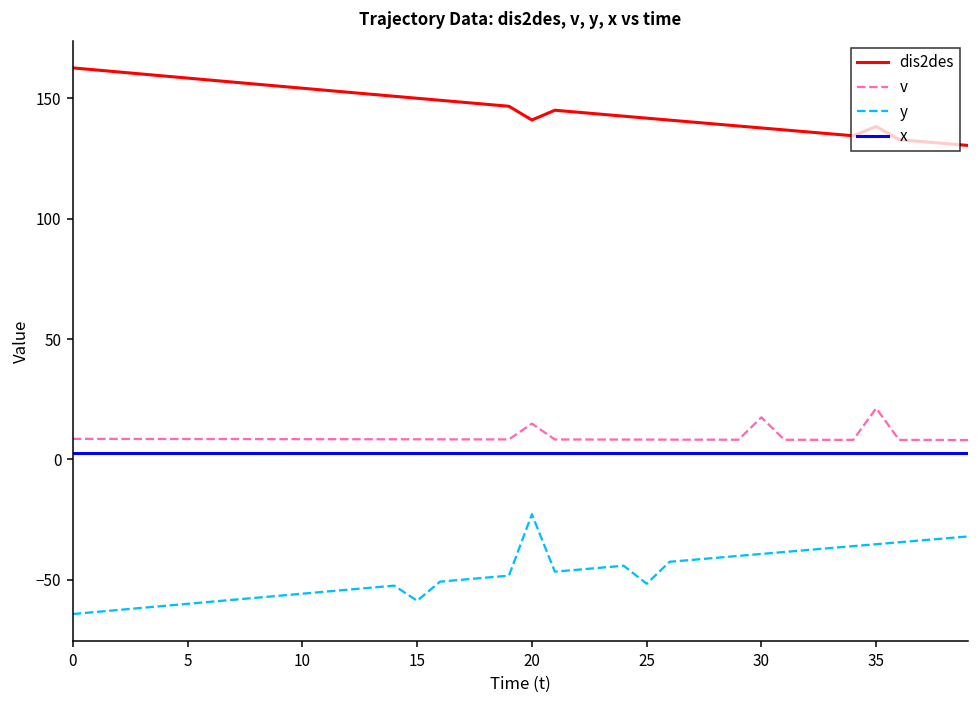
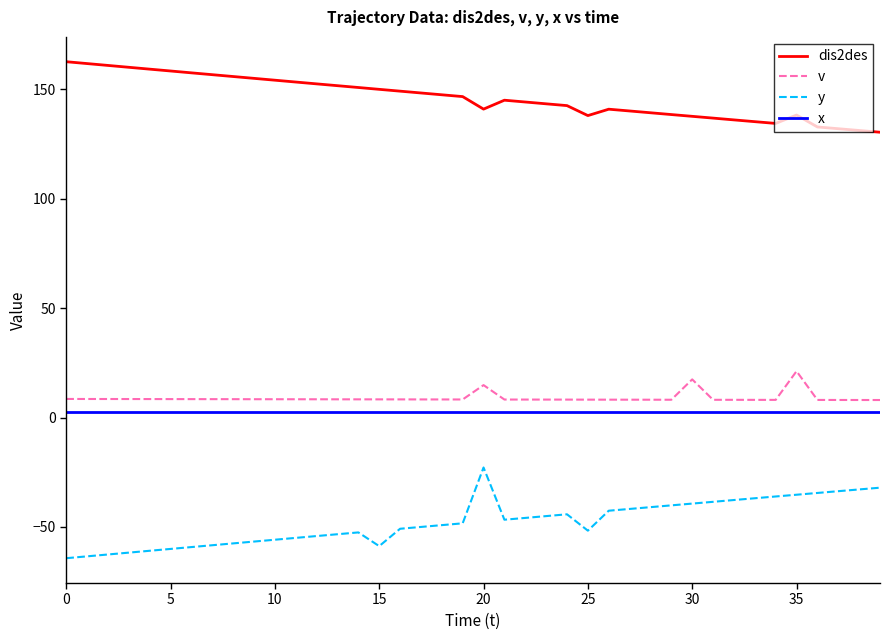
  {
    "dis2des": {
      "0": 163,
      "5": 158,
      "10": 154,
      "15": 150,
      "20": 141,
-     "25": 142,
+     "25": 138,
      "30": 138
    },
    "v": {
      "0": 9,
      "5": 8,
      "10": 8,
      "15": 8,
      "20": 15,
      "25": 8,
      "30": 17,
      "35": 21
    },
    "y": {
      "0": -64,
      "5": -60,
      "10": -56,
      "15": -59,
      "20": -23,
      "25": -52,
      "30": -39,
      "35": -35
    },
    "x": {
      "0": 3,
      "5": 3,
      "10": 3,
      "15": 3,
      "20": 3,
      "25": 3,
      "30": 3,
      "35": 3
    }
  }
